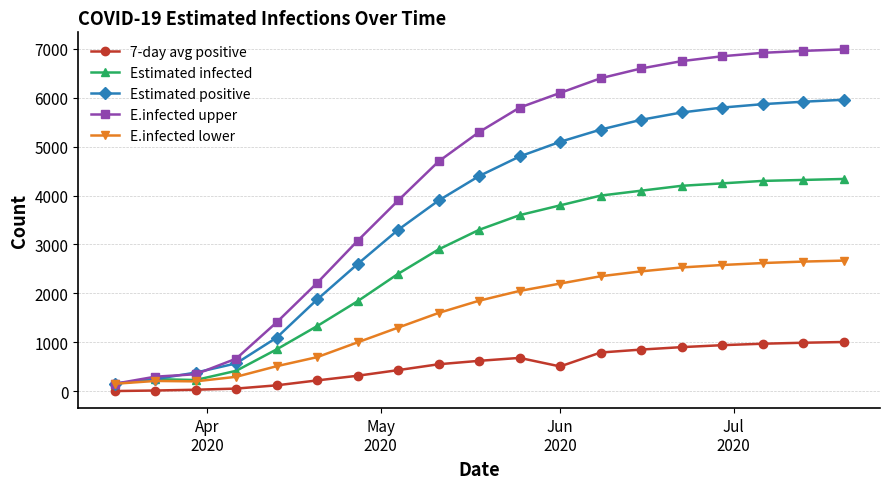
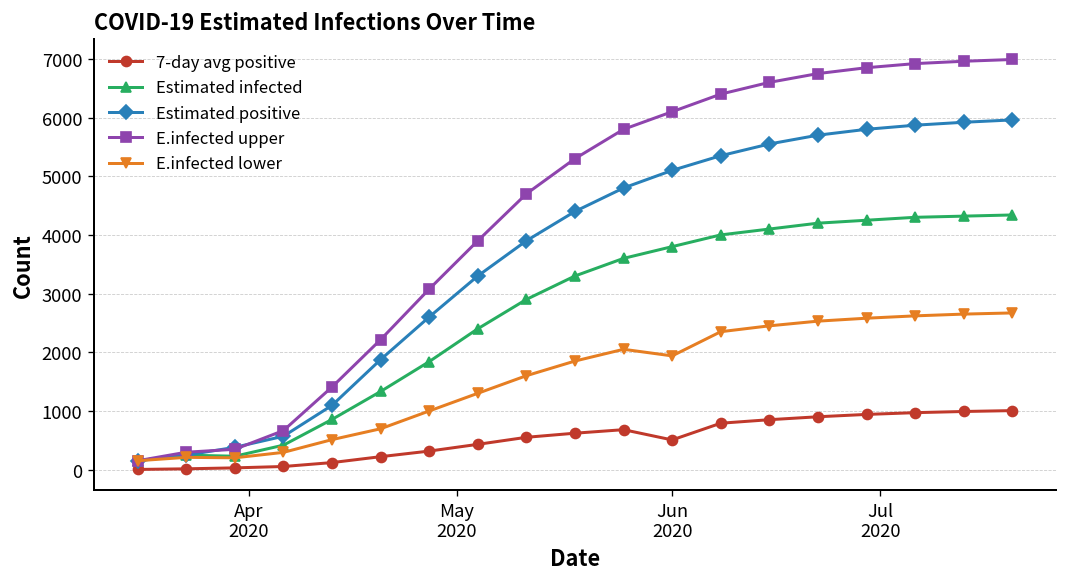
  {
    "7-day avg positive": {
      "Jun 2020": 500
    },
    "Estimated infected": {
      "Jun 2020": 3800
    },
    "Estimated positive": {
      "Jun 2020": 5100
    },
    "E.infected upper": {
      "Jun 2020": 6100
    },
    "E.infected lower": {
-     "Jun 2020": 2200
+     "Jun 2020": 1900
    }
  }
